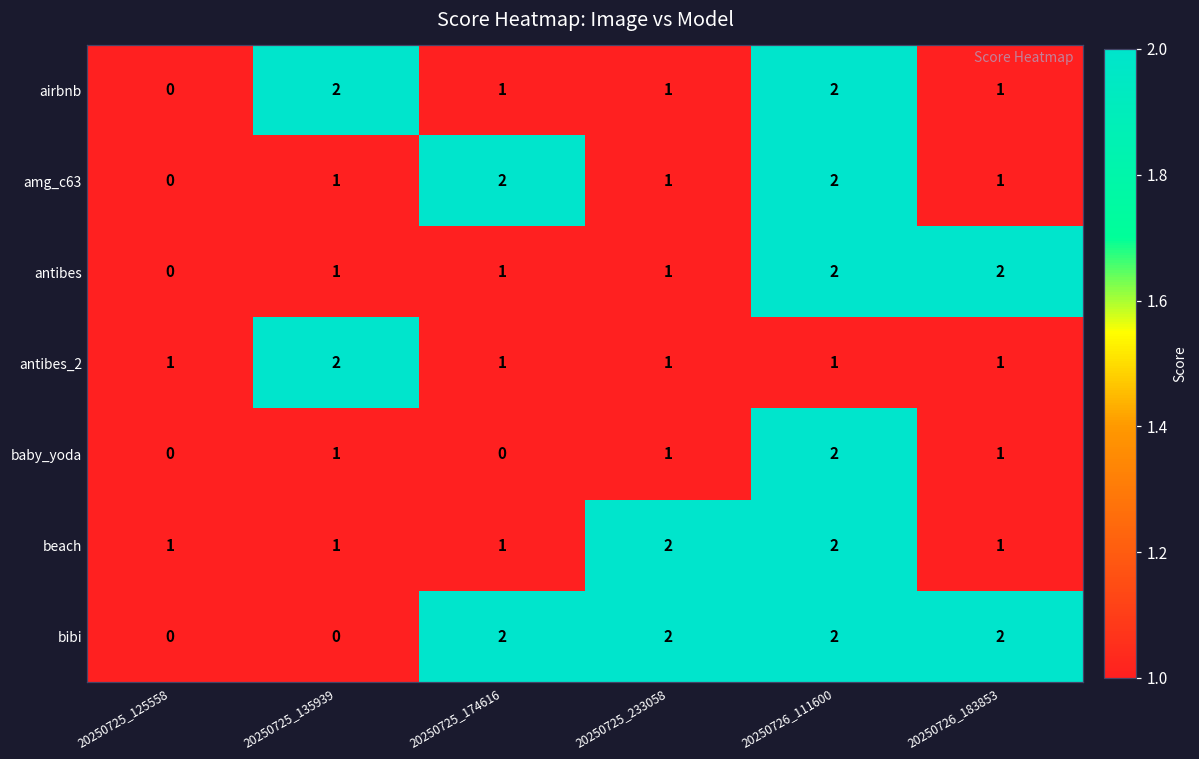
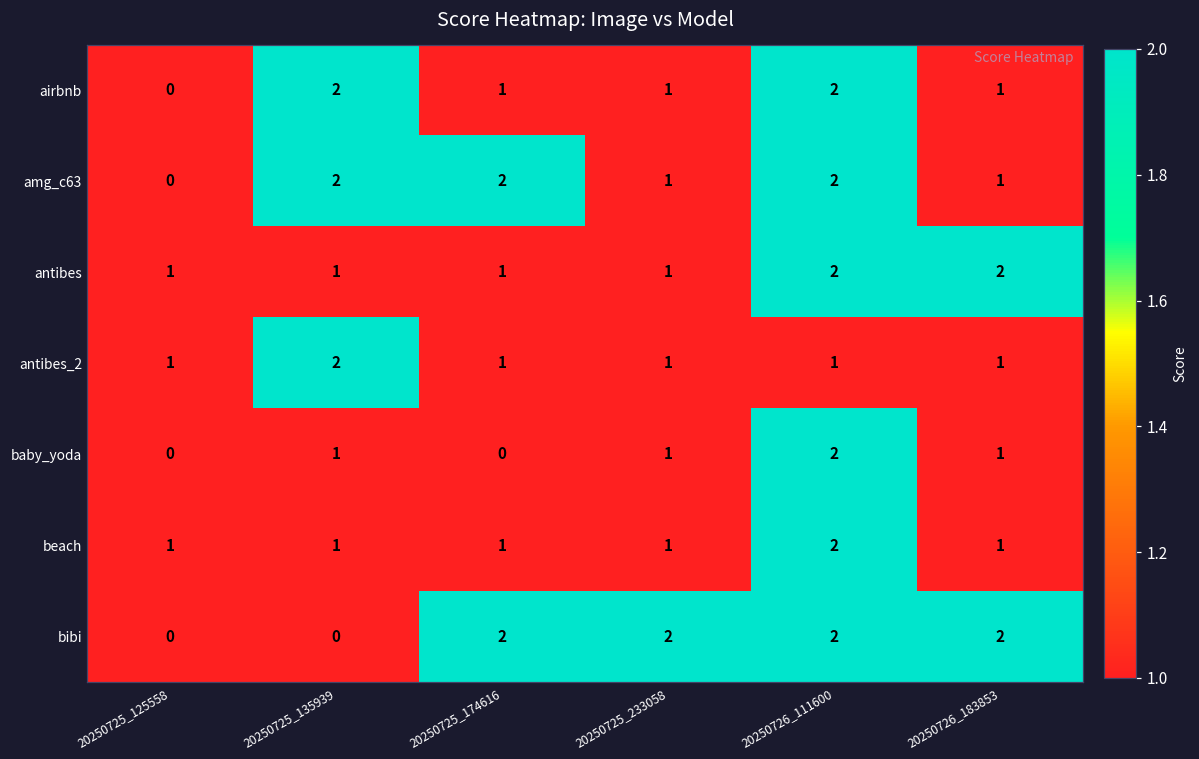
  {
    "airbnb": {
      "20250725_125558": 0,
      "20250725_135939": 2,
      "20250725_174616": 1,
      "20250725_233058": 1,
      "20250726_111600": 2
    },
    "amg_c63": {
      "20250725_125558": 0,
-     "20250725_135939": 1,
+     "20250725_135939": 2,
      "20250725_174616": 2,
      "20250725_233058": 1,
      "20250726_111600": 2,
      "20250726_183853": 1
    },
    "antibes": {
-     "20250725_125558": 0,
+     "20250725_125558": 1,
      "20250725_135939": 1,
      "20250725_174616": 1,
      "20250725_233058": 1,
      "20250726_111600": 2,
      "20250726_183853": 2
    },
    "antibes_2": {
      "20250725_125558": 1,
      "20250725_135939": 2,
      "20250725_174616": 1,
      "20250725_233058": 1,
      "20250726_111600": 1,
      "20250726_183853": 1
    },
    "baby_yoda": {
      "20250725_125558": 0,
      "20250725_135939": 1,
      "20250725_174616": 0,
      "20250725_233058": 1,
      "20250726_111600": 2,
      "20250726_183853": 1
    },
    "beach": {
      "20250725_125558": 1,
      "20250725_135939": 1,
      "20250725_174616": 1,
-     "20250725_233058": 2,
+     "20250725_233058": 1,
      "20250726_111600": 2,
      "20250726_183853": 1
    },
    "bibi": {
      "20250725_125558": 0,
      "20250725_135939": 0,
      "20250725_174616": 2,
      "20250725_233058": 2,
      "20250726_111600": 2,
      "20250726_183853": 2
    }
  }
